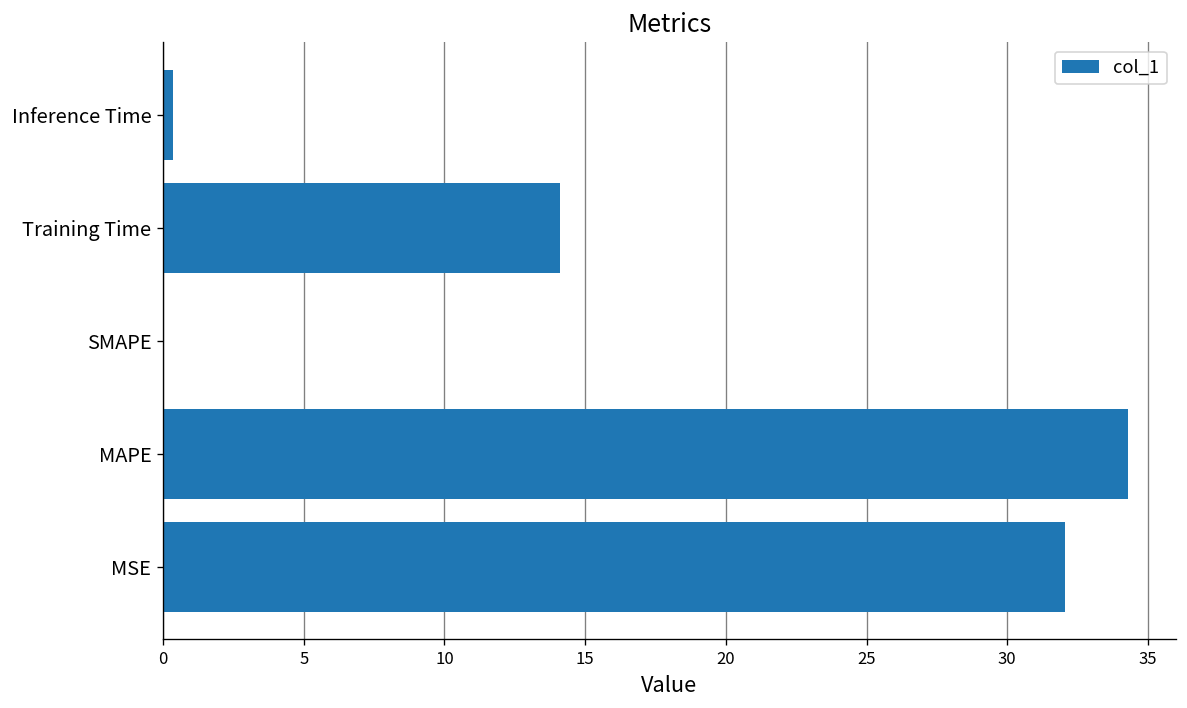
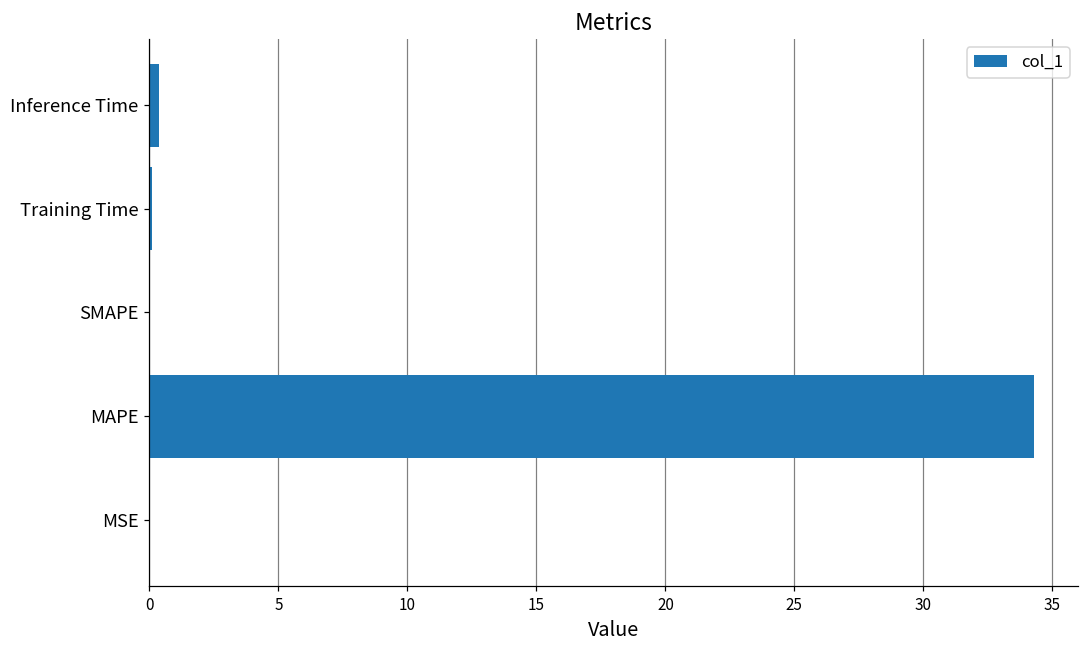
  {
    "Inference Time": 0.4,
-   "Training Time": 14.1,
+   "Training Time": 0.1,
    "SMAPE": 0.0,
    "MAPE": 34.3,
-   "MSE": 32.1
+   "MSE": 0.0
  }
